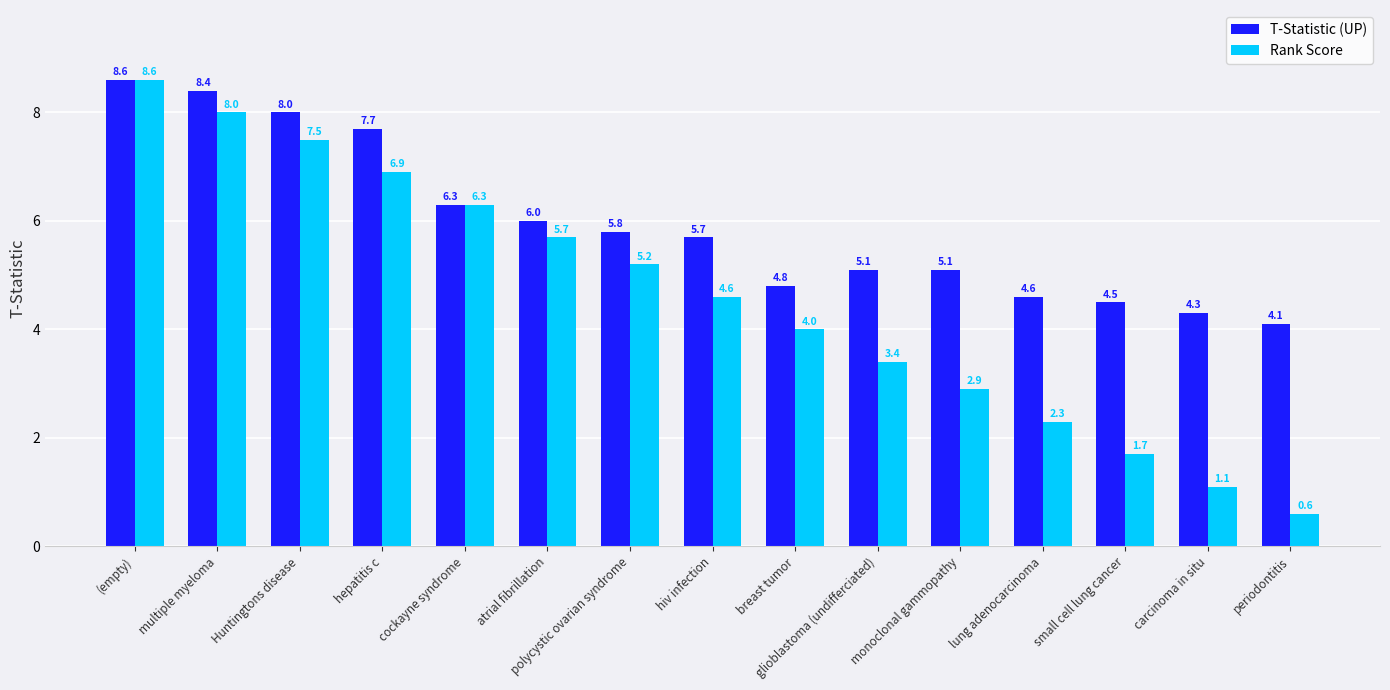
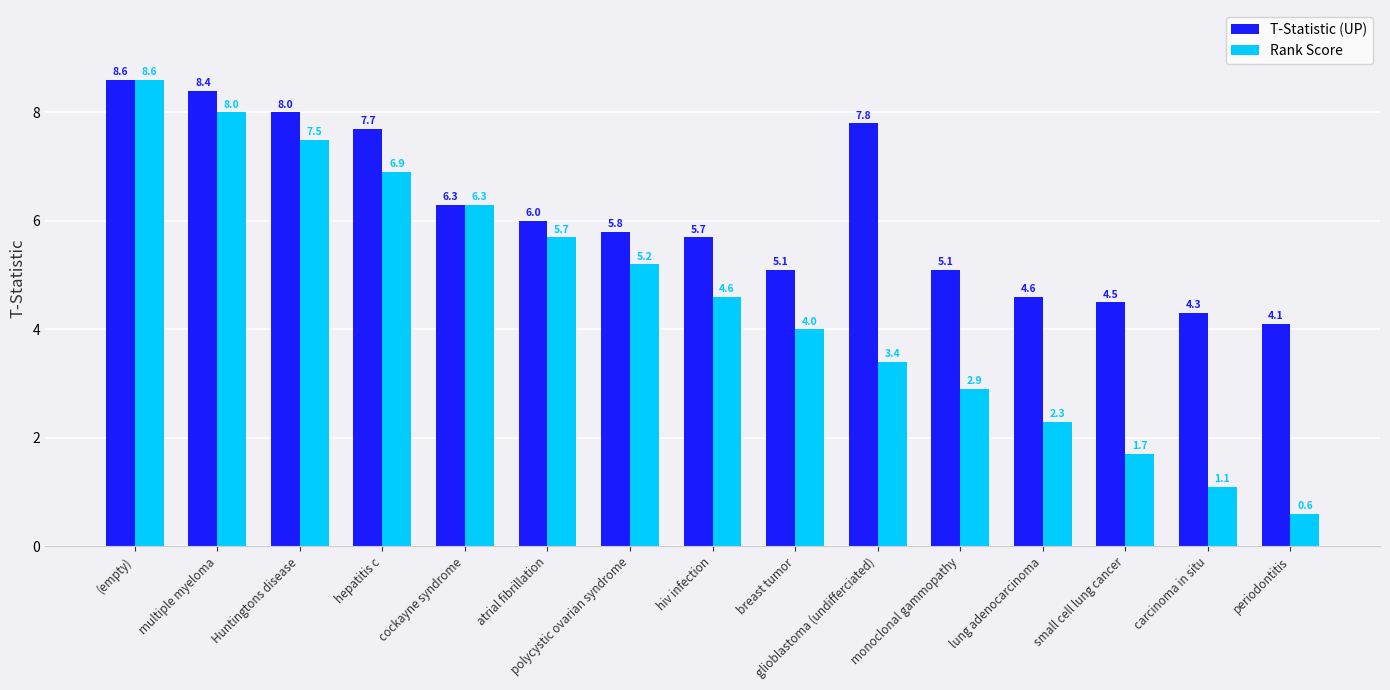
  {
    "T-Statistic (UP)": {
      "(empty)": 8.6,
      "multiple myeloma": 8.4,
      "Huntingtons disease": 8.0,
      "hepatitis c": 7.7,
      "cockayne syndrome": 6.3,
      "atrial fibrillation": 6.0,
      "polycystic ovarian syndrome": 5.8,
      "hiv infection": 5.7,
-     "breast tumor": 4.8,
-     "glioblastoma (undifferciated)": 5.1,
+     "breast tumor": 5.1,
+     "glioblastoma (undifferciated)": 7.8,
      "monoclonal gammopathy": 5.1,
      "lung adenocarcinoma": 4.6,
      "small cell lung cancer": 4.5,
      "carcinoma in situ": 4.3,
      "periodontitis": 4.1
    },
    "Rank Score": {
      "(empty)": 8.6,
      "multiple myeloma": 8.0,
      "Huntingtons disease": 7.5,
      "hepatitis c": 6.9,
      "cockayne syndrome": 6.3,
      "atrial fibrillation": 5.7,
      "polycystic ovarian syndrome": 5.2,
      "hiv infection": 4.6,
      "breast tumor": 4.0,
      "glioblastoma (undifferciated)": 3.4,
      "monoclonal gammopathy": 2.9,
      "lung adenocarcinoma": 2.3,
      "small cell lung cancer": 1.7,
      "carcinoma in situ": 1.1,
      "periodontitis": 0.6
    }
  }
